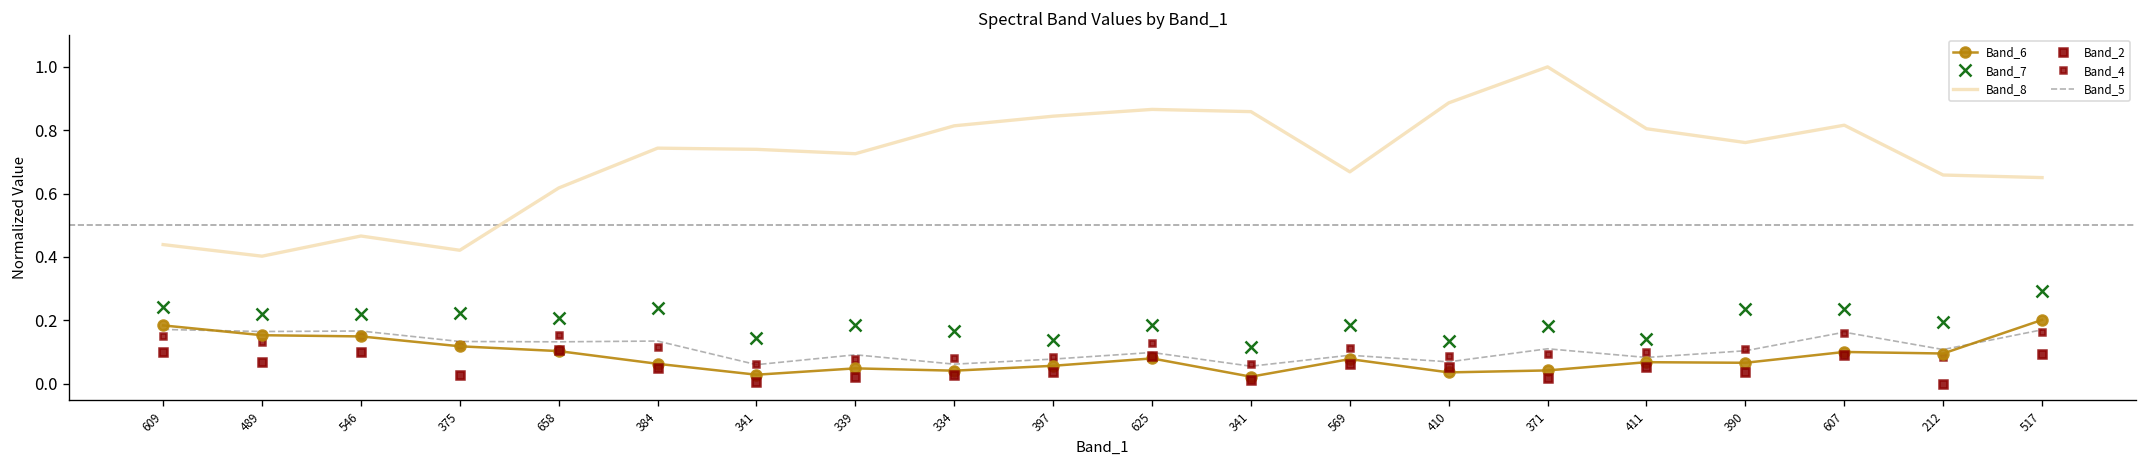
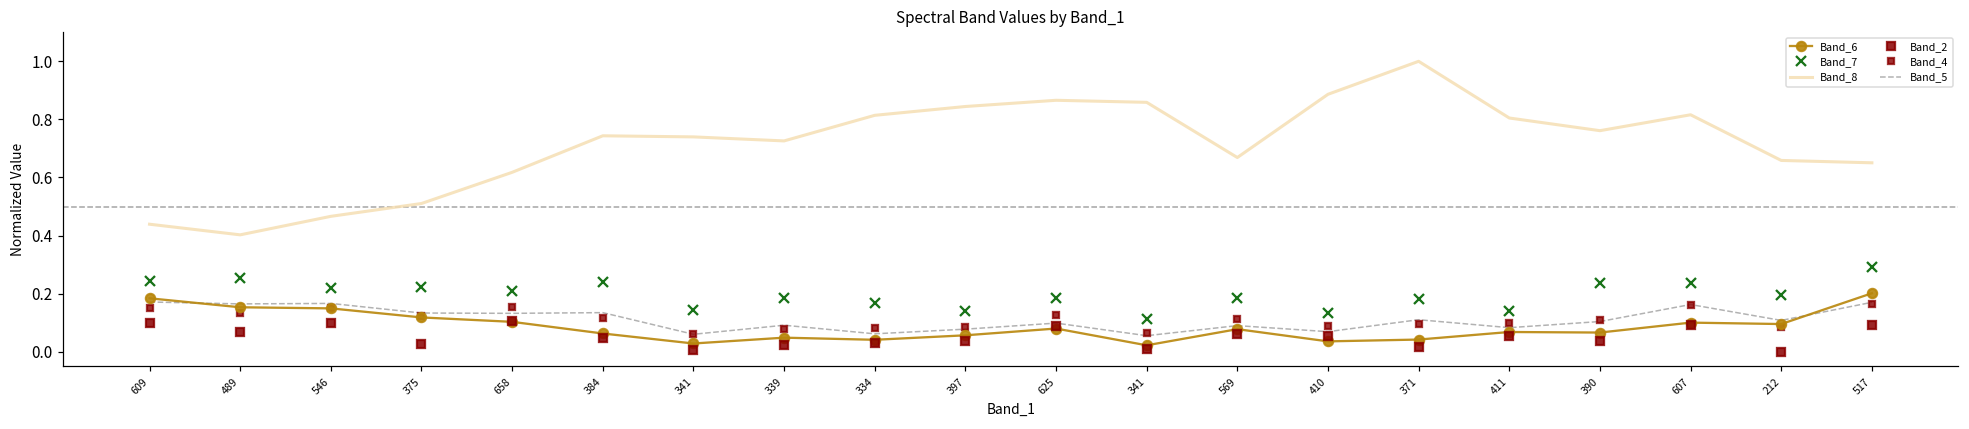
  {
    "Band_6": {
      "609": 0.18,
      "489": 0.15,
      "384": 0.06,
      "339": 0.05,
      "334": 0.04,
      "397": 0.06,
      "569": 0.08,
      "410": 0.04,
      "371": 0.04,
      "411": 0.07,
      "390": 0.07,
      "517": 0.20
    },
    "Band_7": {
      "609": 0.24,
-     "489": 0.22,
+     "489": 0.25,
      "546": 0.22,
      "375": 0.22,
      "658": 0.21,
      "384": 0.24,
      "339": 0.18,
      "334": 0.17,
      "397": 0.14,
      "625": 0.19,
      "569": 0.19,
      "410": 0.13,
      "371": 0.18,
      "411": 0.14,
      "390": 0.24,
      "607": 0.24,
      "212": 0.19,
      "517": 0.29
    },
    "Band_8": {
      "609": 0.44,
      "489": 0.40,
      "546": 0.47,
-     "375": 0.42,
+     "375": 0.51,
      "658": 0.62,
      "384": 0.74,
      "339": 0.73,
      "334": 0.81,
      "397": 0.84,
      "625": 0.87,
      "569": 0.67,
      "410": 0.89,
      "371": 1.00,
      "411": 0.80,
      "390": 0.76,
      "607": 0.82,
      "212": 0.66,
      "517": 0.65
    },
    "Band_5": {
      "609": 0.17,
      "489": 0.16,
      "546": 0.17,
      "375": 0.13,
      "658": 0.13,
      "384": 0.13,
      "339": 0.09,
      "334": 0.06,
      "625": 0.10,
      "569": 0.09,
      "410": 0.07,
      "371": 0.11,
      "411": 0.08,
      "212": 0.11
    }
  }
